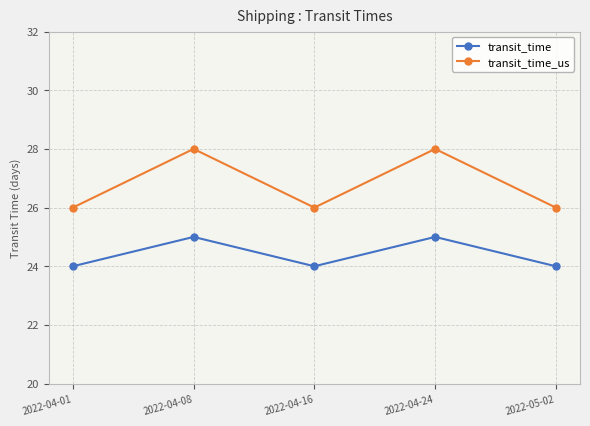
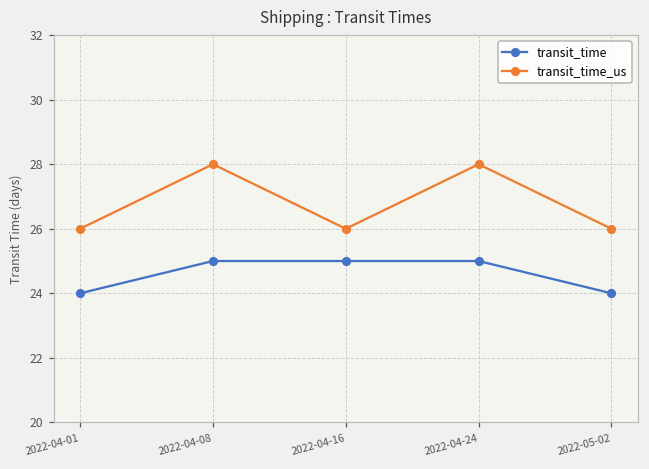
  {
    "transit_time": {
      "2022-04-01": 24,
      "2022-04-08": 25,
-     "2022-04-16": 24,
+     "2022-04-16": 25,
      "2022-04-24": 25,
      "2022-05-02": 24
    },
    "transit_time_us": {
      "2022-04-01": 26,
      "2022-04-08": 28,
      "2022-04-16": 26,
      "2022-04-24": 28,
      "2022-05-02": 26
    }
  }
